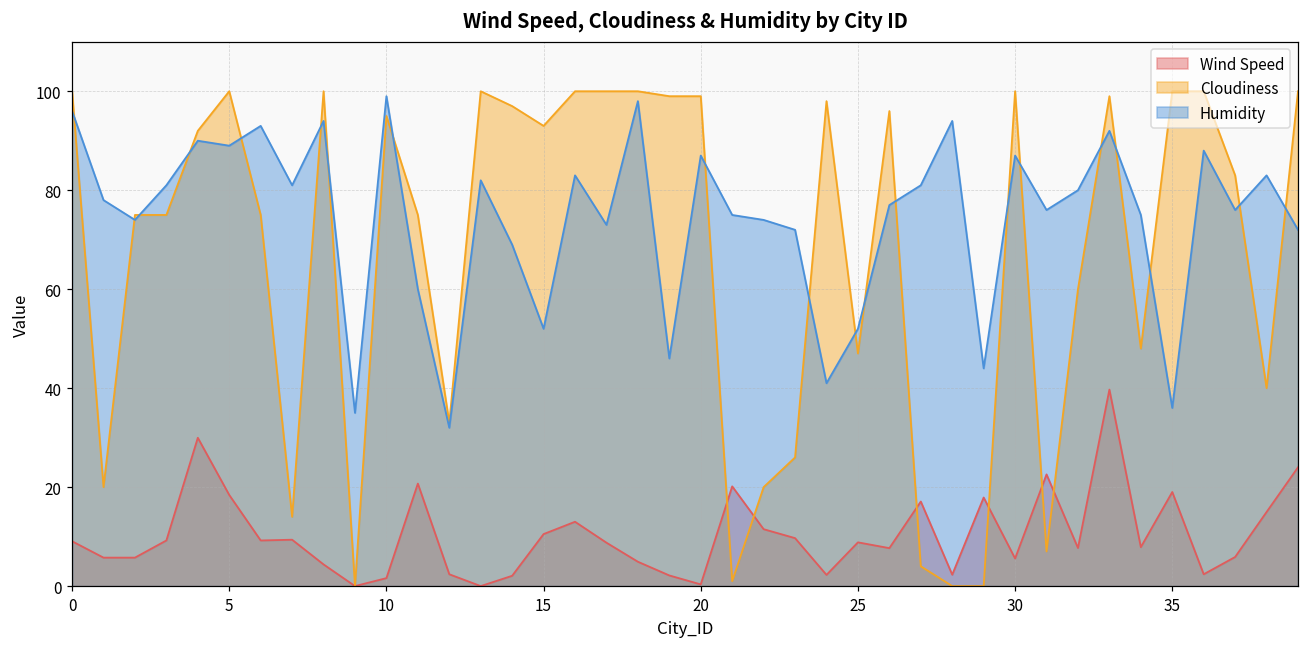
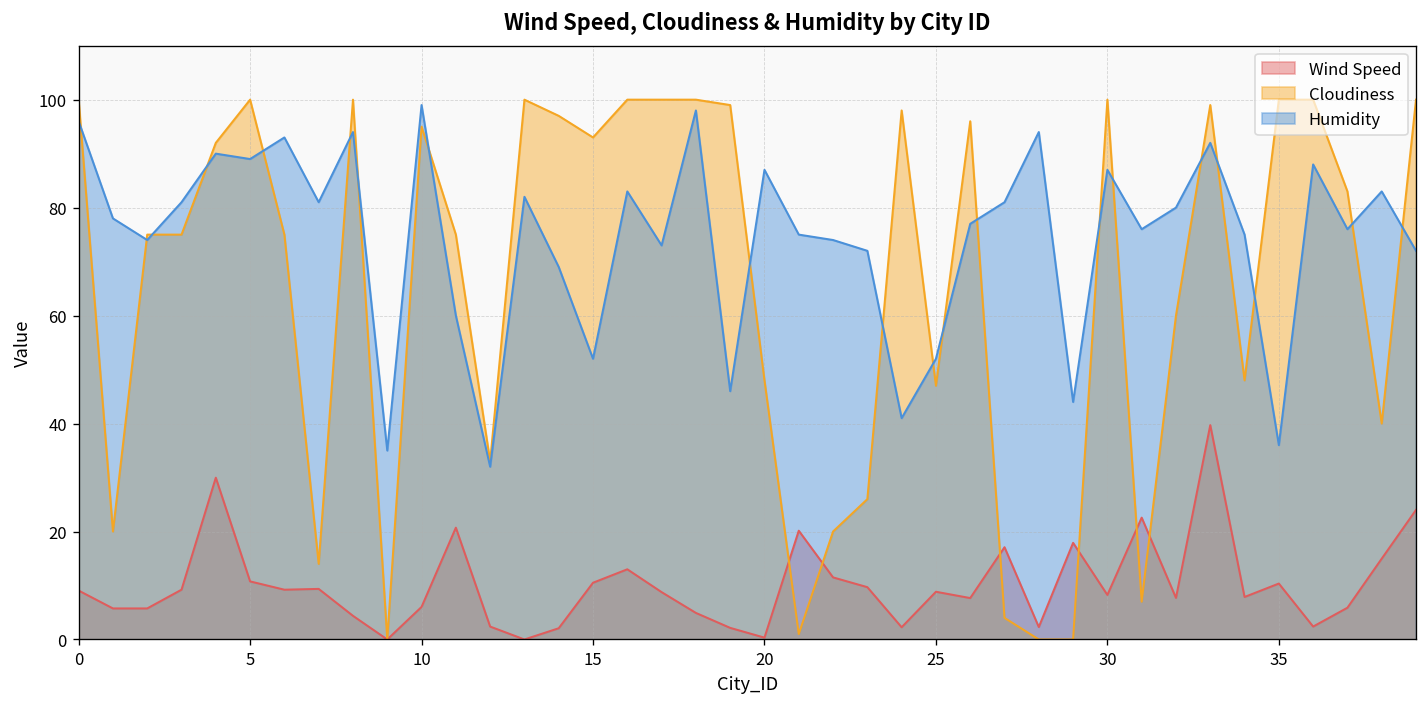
  {
    "Wind Speed": {
      "0": 9,
-     "5": 18,
-     "10": 2,
+     "5": 11,
+     "10": 6,
      "15": 11,
      "20": 0,
      "25": 9,
-     "30": 6,
-     "35": 19
+     "30": 8,
+     "35": 10
    },
    "Cloudiness": {
      "0": 100,
      "5": 100,
      "10": 95,
      "15": 93,
-     "20": 99,
+     "20": 48,
      "25": 47,
      "30": 100
    },
    "Humidity": {
      "0": 96,
      "5": 89,
      "10": 99,
      "15": 52,
      "20": 87,
      "25": 52,
      "30": 87,
      "35": 36
    }
  }
